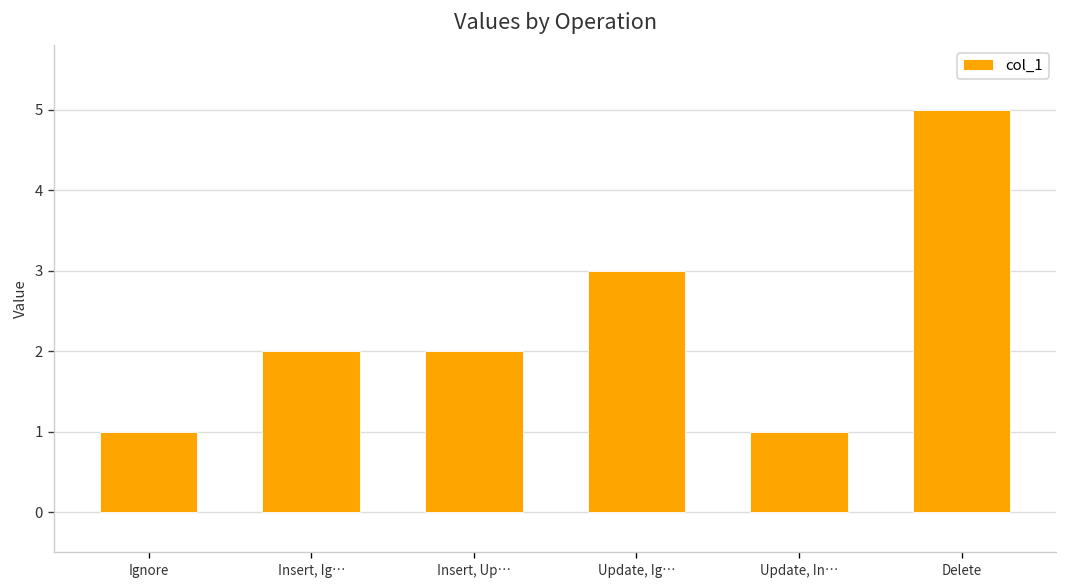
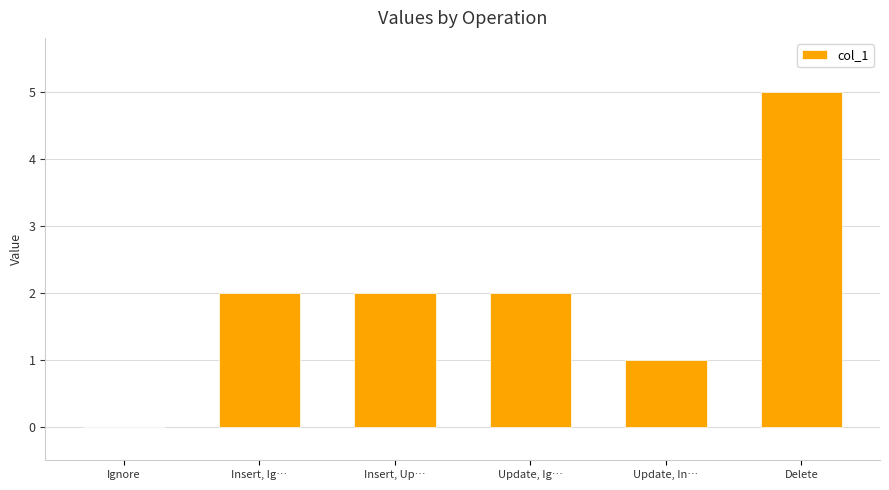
  {
-   "Ignore": 1,
+   "Ignore": 0,
    "Insert, Ig…": 2,
    "Insert, Up…": 2,
-   "Update, Ig…": 3,
+   "Update, Ig…": 2,
    "Update, In…": 1,
    "Delete": 5
  }
